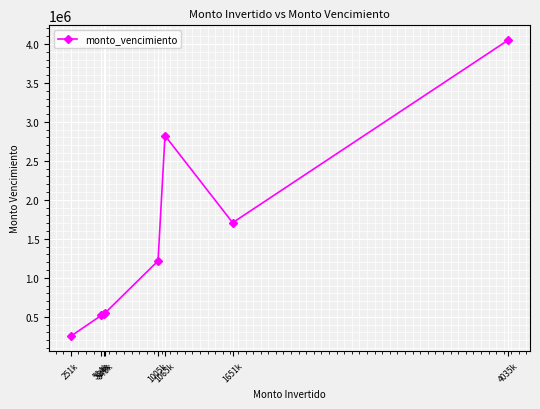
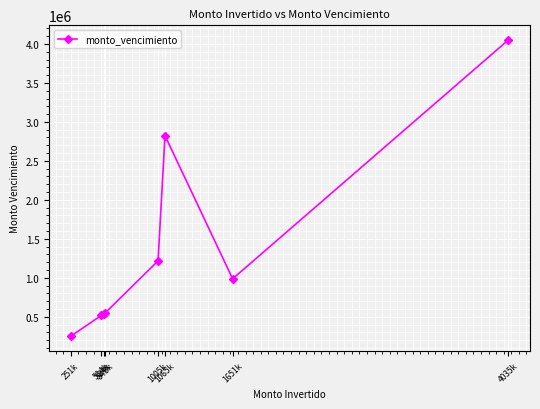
  {
    "251k": 300000,
    "514k": 500000,
    "534k": 500000,
    "548k": 600000,
    "1005k": 1200000,
    "1065k": 2800000,
-   "1651k": 1700000,
+   "1651k": 1000000,
    "4035k": 4000000
  }
